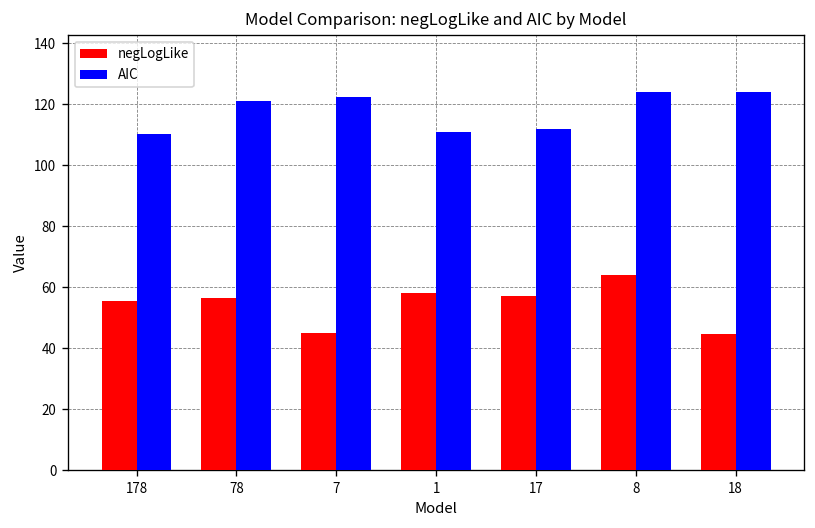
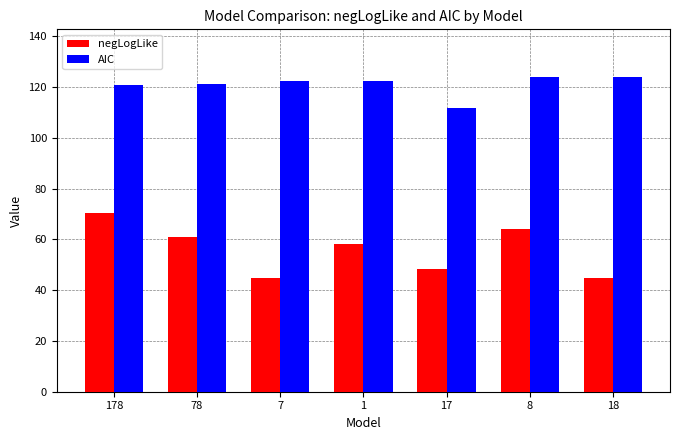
  {
    "negLogLike": {
-     "178": 55,
-     "78": 57,
+     "178": 70,
+     "78": 61,
      "7": 45,
      "1": 58,
-     "17": 57,
+     "17": 48,
      "8": 64,
      "18": 45
    },
    "AIC": {
-     "178": 110,
+     "178": 121,
      "78": 121,
      "7": 122,
-     "1": 111,
+     "1": 122,
      "17": 112,
      "8": 124,
      "18": 124
    }
  }
